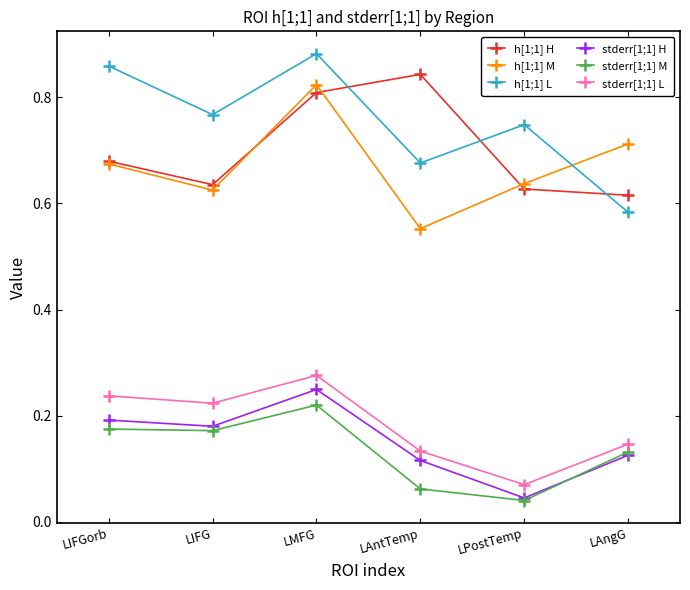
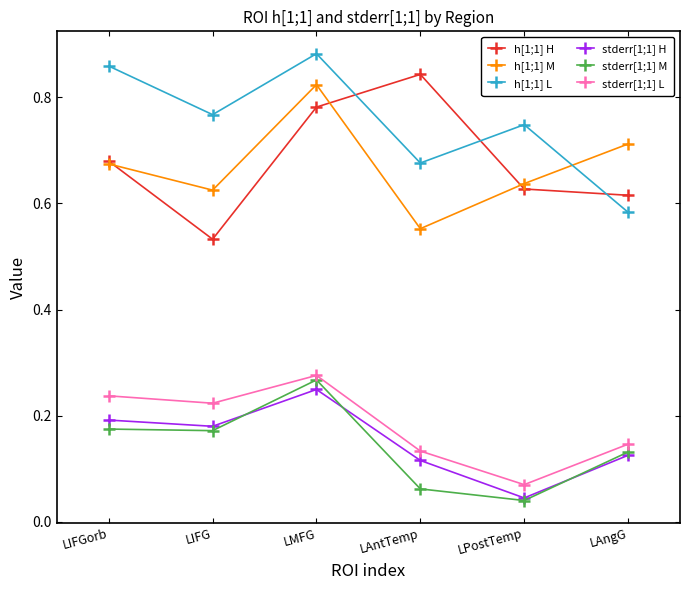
  {
    "h[1;1] H": {
      "LIFGorb": 0.68,
-     "LIFG": 0.64,
-     "LMFG": 0.81,
+     "LIFG": 0.53,
+     "LMFG": 0.78,
      "LAntTemp": 0.84,
      "LPostTemp": 0.63,
      "LAngG": 0.62
    },
    "h[1;1] M": {
      "LIFGorb": 0.67,
      "LIFG": 0.63,
      "LMFG": 0.82,
      "LAntTemp": 0.55,
      "LPostTemp": 0.64,
      "LAngG": 0.71
    },
    "h[1;1] L": {
      "LIFGorb": 0.86,
      "LIFG": 0.77,
      "LMFG": 0.88,
      "LAntTemp": 0.68,
      "LPostTemp": 0.75,
      "LAngG": 0.58
    },
    "stderr[1;1] H": {
      "LIFGorb": 0.19,
      "LIFG": 0.18,
      "LMFG": 0.25,
      "LAntTemp": 0.12,
      "LPostTemp": 0.04,
      "LAngG": 0.13
    },
    "stderr[1;1] M": {
      "LIFGorb": 0.17,
      "LIFG": 0.17,
-     "LMFG": 0.22,
+     "LMFG": 0.27,
      "LAntTemp": 0.06,
      "LPostTemp": 0.04,
      "LAngG": 0.13
    },
    "stderr[1;1] L": {
      "LIFGorb": 0.24,
      "LIFG": 0.22,
      "LMFG": 0.28,
      "LAntTemp": 0.13,
      "LPostTemp": 0.07,
      "LAngG": 0.15
    }
  }
